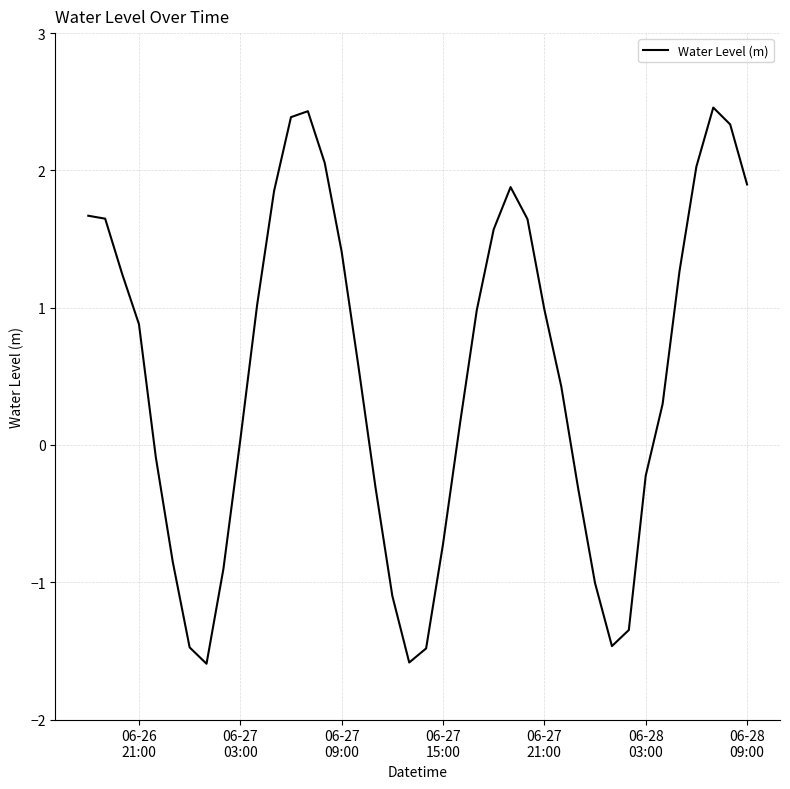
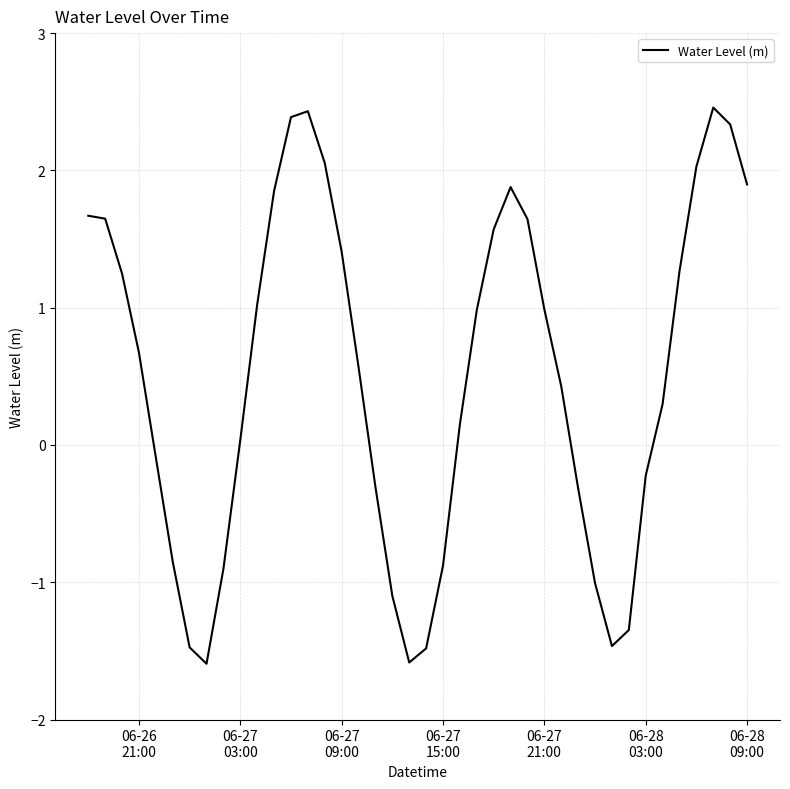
  {
-   "06-26 21:00": 0.88,
+   "06-26 21:00": 0.67,
    "06-27 03:00": 0.04,
    "06-27 09:00": 1.41,
-   "06-27 15:00": -0.72,
+   "06-27 15:00": -0.88,
    "06-27 21:00": 0.99,
    "06-28 03:00": -0.22,
    "06-28 09:00": 1.90
  }
